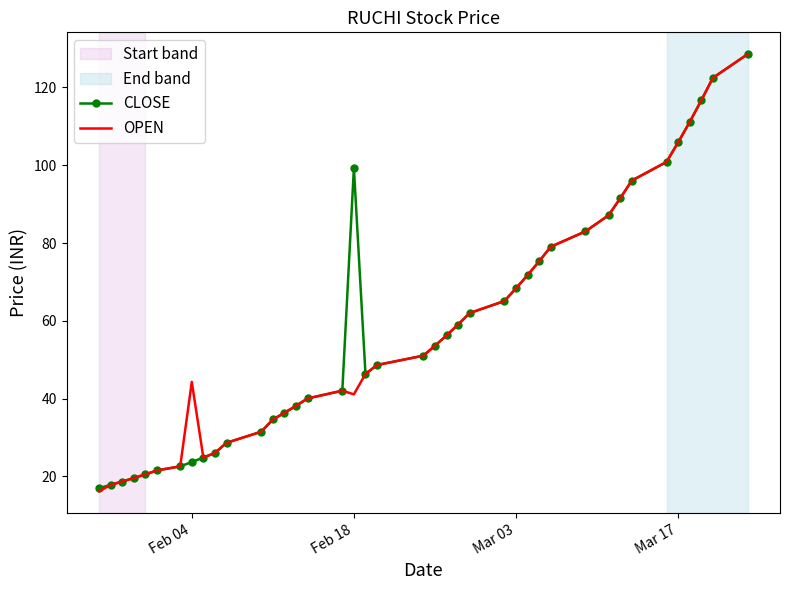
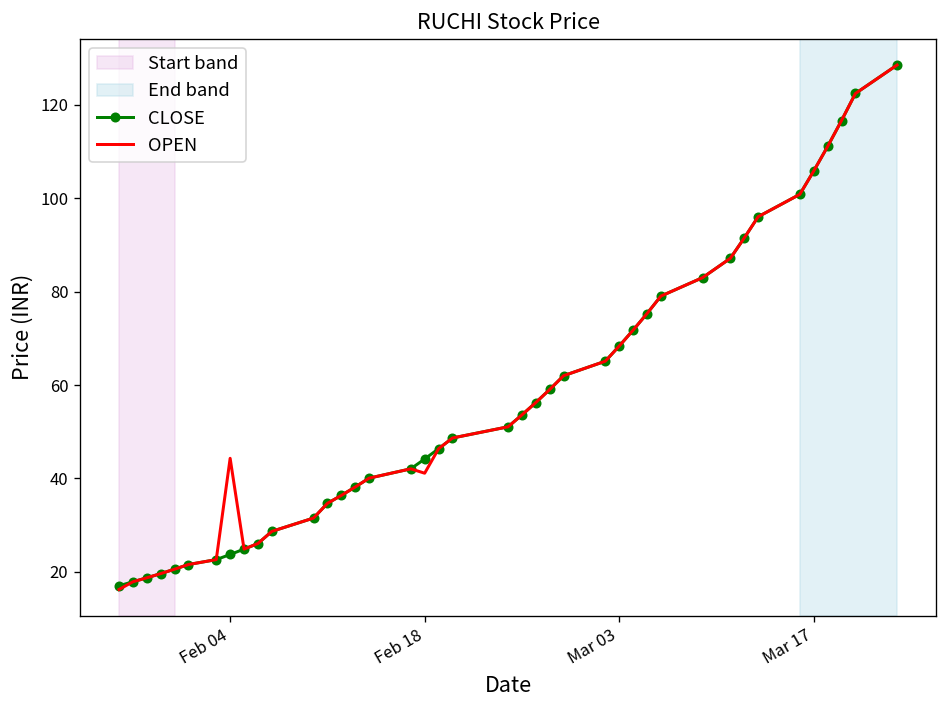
  {
    "CLOSE": {
      "Feb 04": 24,
-     "Feb 18": 99
+     "Feb 18": 44
    },
    "OPEN": {
      "Feb 04": 44,
      "Feb 18": 41
    }
  }
